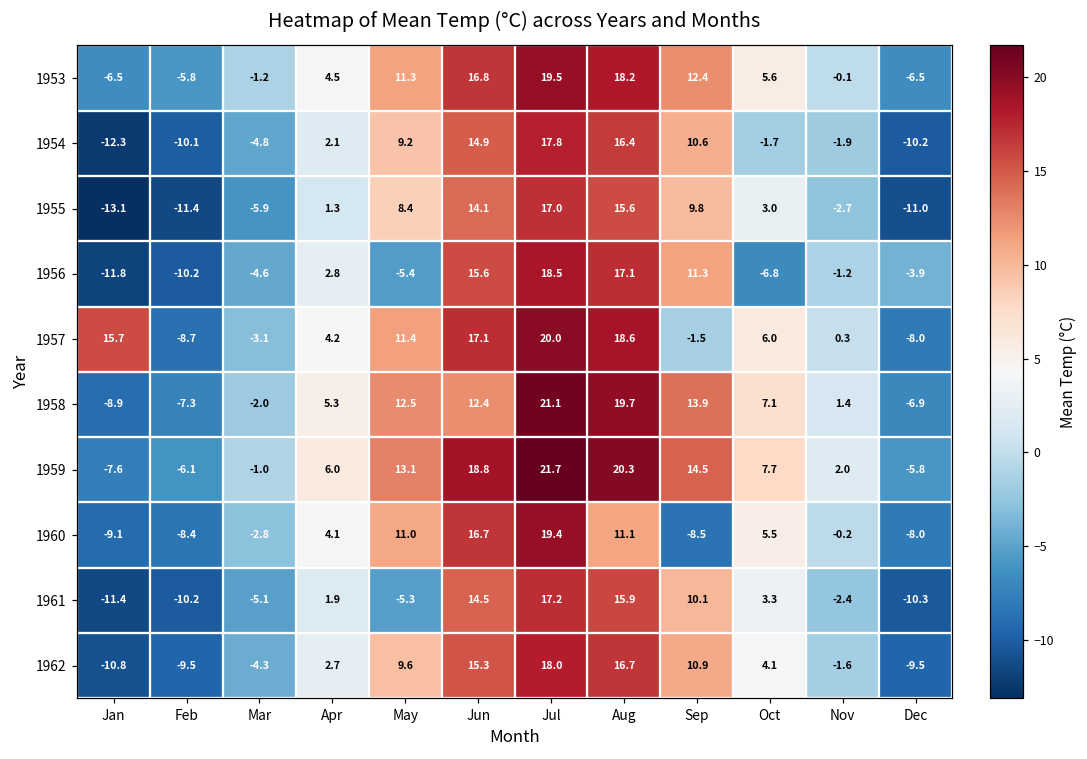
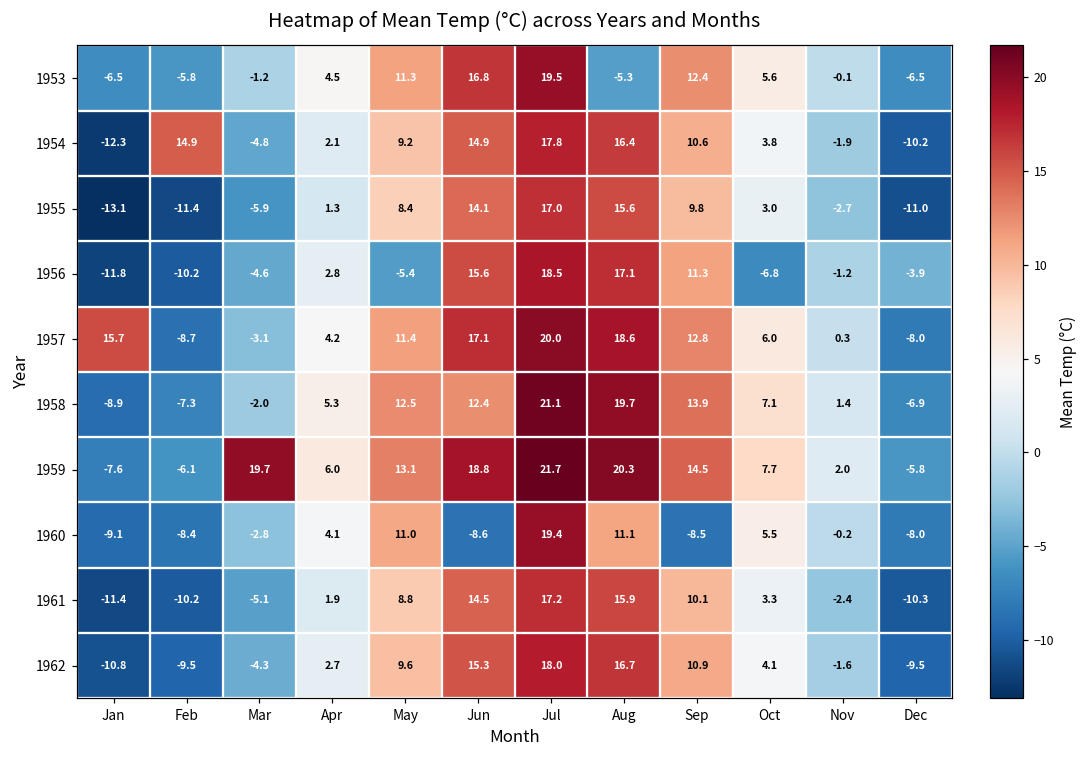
  {
    "1953": {
      "Jan": -6.5,
      "Feb": -5.8,
      "Mar": -1.2,
      "Apr": 4.5,
      "May": 11.3,
      "Jun": 16.8,
      "Jul": 19.5,
-     "Aug": 18.2,
+     "Aug": -5.3,
      "Sep": 12.4,
      "Oct": 5.6,
      "Nov": -0.1,
      "Dec": -6.5
    },
    "1954": {
      "Jan": -12.3,
-     "Feb": -10.1,
+     "Feb": 14.9,
      "Mar": -4.8,
      "Apr": 2.1,
      "May": 9.2,
      "Jun": 14.9,
      "Jul": 17.8,
      "Aug": 16.4,
      "Sep": 10.6,
-     "Oct": -1.7,
+     "Oct": 3.8,
      "Nov": -1.9,
      "Dec": -10.2
    },
    "1955": {
      "Jan": -13.1,
      "Feb": -11.4,
      "Mar": -5.9,
      "Apr": 1.3,
      "May": 8.4,
      "Jun": 14.1,
      "Jul": 17.0,
      "Aug": 15.6,
      "Sep": 9.8,
      "Oct": 3.0,
      "Nov": -2.7,
      "Dec": -11.0
    },
    "1956": {
      "Jan": -11.8,
      "Feb": -10.2,
      "Mar": -4.6,
      "Apr": 2.8,
      "May": -5.4,
      "Jun": 15.6,
      "Jul": 18.5,
      "Aug": 17.1,
      "Sep": 11.3,
      "Oct": -6.8,
      "Nov": -1.2,
      "Dec": -3.9
    },
    "1957": {
      "Jan": 15.7,
      "Feb": -8.7,
      "Mar": -3.1,
      "Apr": 4.2,
      "May": 11.4,
      "Jun": 17.1,
      "Jul": 20.0,
      "Aug": 18.6,
-     "Sep": -1.5,
+     "Sep": 12.8,
      "Oct": 6.0,
      "Nov": 0.3,
      "Dec": -8.0
    },
    "1958": {
      "Jan": -8.9,
      "Feb": -7.3,
      "Mar": -2.0,
      "Apr": 5.3,
      "May": 12.5,
      "Jun": 12.4,
      "Jul": 21.1,
      "Aug": 19.7,
      "Sep": 13.9,
      "Oct": 7.1,
      "Nov": 1.4,
      "Dec": -6.9
    },
    "1959": {
      "Jan": -7.6,
      "Feb": -6.1,
-     "Mar": -1.0,
+     "Mar": 19.7,
      "Apr": 6.0,
      "May": 13.1,
      "Jun": 18.8,
      "Jul": 21.7,
      "Aug": 20.3,
      "Sep": 14.5,
      "Oct": 7.7,
      "Nov": 2.0,
      "Dec": -5.8
    },
    "1960": {
      "Jan": -9.1,
      "Feb": -8.4,
      "Mar": -2.8,
      "Apr": 4.1,
      "May": 11.0,
-     "Jun": 16.7,
+     "Jun": -8.6,
      "Jul": 19.4,
      "Aug": 11.1,
      "Sep": -8.5,
      "Oct": 5.5,
      "Nov": -0.2,
      "Dec": -8.0
    },
    "1961": {
      "Jan": -11.4,
      "Feb": -10.2,
      "Mar": -5.1,
      "Apr": 1.9,
-     "May": -5.3,
+     "May": 8.8,
      "Jun": 14.5,
      "Jul": 17.2,
      "Aug": 15.9,
      "Sep": 10.1,
      "Oct": 3.3,
      "Nov": -2.4,
      "Dec": -10.3
    },
    "1962": {
      "Jan": -10.8,
      "Feb": -9.5,
      "Mar": -4.3,
      "Apr": 2.7,
      "May": 9.6,
      "Jun": 15.3,
      "Jul": 18.0,
      "Aug": 16.7,
      "Sep": 10.9,
      "Oct": 4.1,
      "Nov": -1.6,
      "Dec": -9.5
    }
  }
